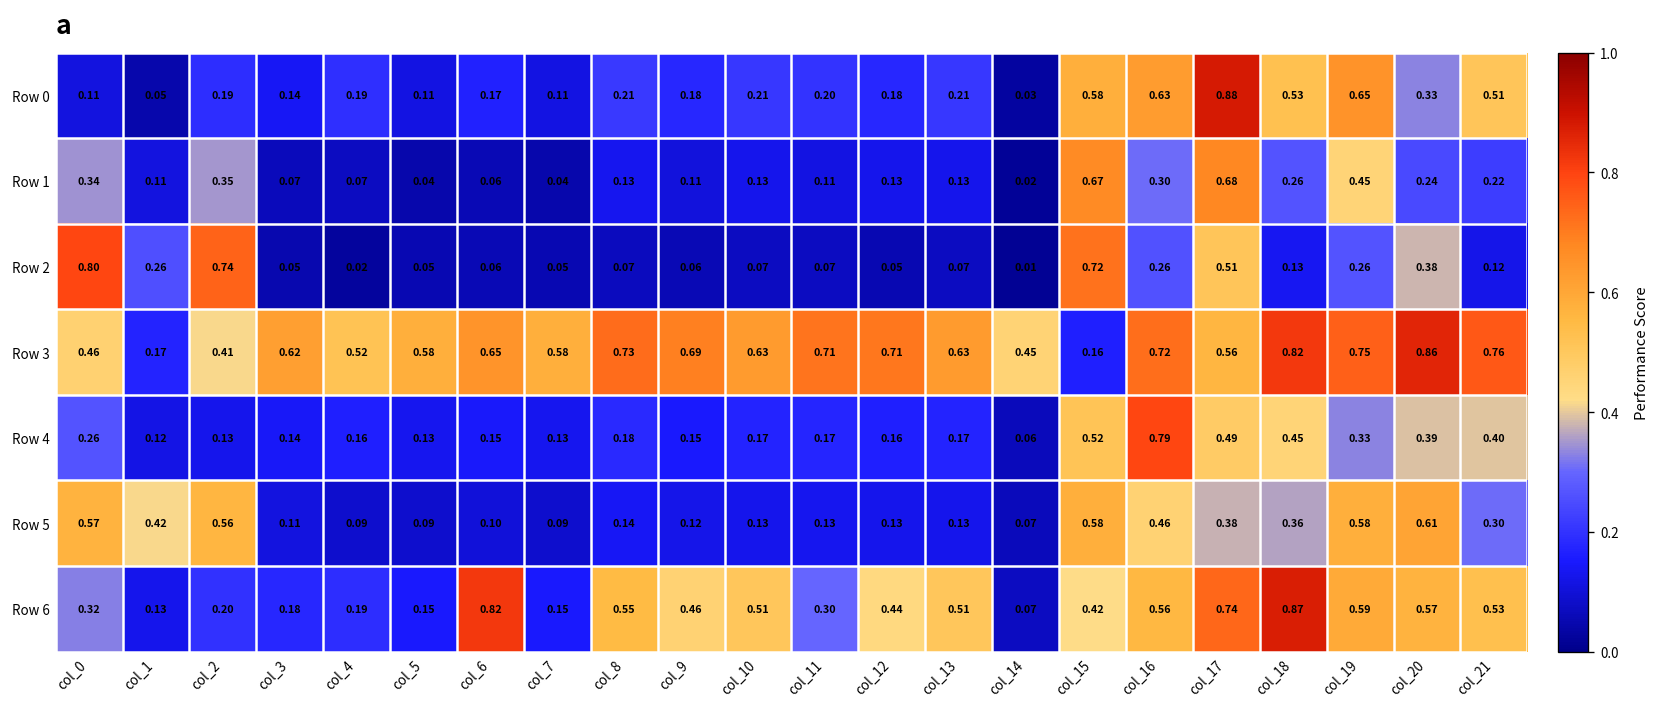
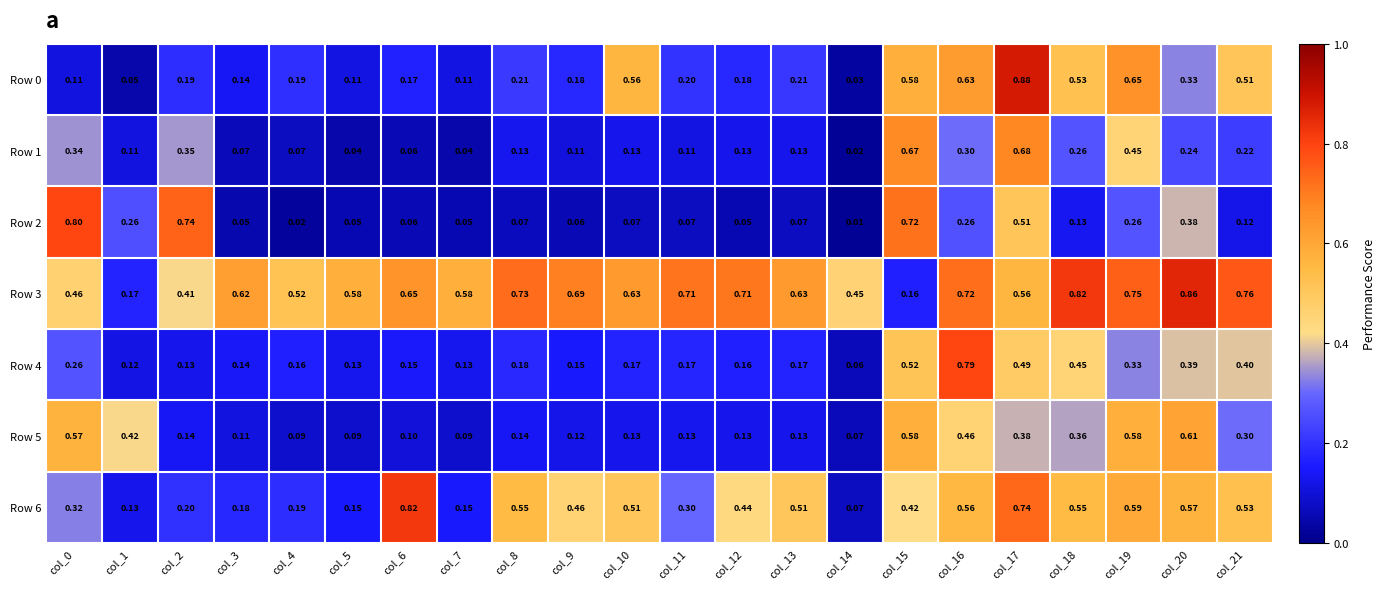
  {
    "Row 0": {
      "col_0": 0.11,
      "col_1": 0.05,
      "col_2": 0.19,
      "col_3": 0.14,
      "col_4": 0.19,
      "col_5": 0.11,
      "col_6": 0.17,
      "col_7": 0.11,
      "col_8": 0.21,
      "col_9": 0.18,
-     "col_10": 0.21,
+     "col_10": 0.56,
      "col_11": 0.20,
      "col_12": 0.18,
      "col_13": 0.21,
      "col_14": 0.03,
      "col_15": 0.58,
      "col_16": 0.63,
      "col_17": 0.88,
      "col_18": 0.53,
      "col_19": 0.65,
      "col_20": 0.33,
      "col_21": 0.51
    },
    "Row 1": {
      "col_0": 0.34,
      "col_1": 0.11,
      "col_2": 0.35,
      "col_3": 0.07,
      "col_4": 0.07,
      "col_5": 0.04,
      "col_6": 0.06,
      "col_7": 0.04,
      "col_8": 0.13,
      "col_9": 0.11,
      "col_10": 0.13,
      "col_11": 0.11,
      "col_12": 0.13,
      "col_13": 0.13,
      "col_14": 0.02,
      "col_15": 0.67,
      "col_16": 0.30,
      "col_17": 0.68,
      "col_18": 0.26,
      "col_19": 0.45,
      "col_20": 0.24,
      "col_21": 0.22
    },
    "Row 2": {
      "col_0": 0.80,
      "col_1": 0.26,
      "col_2": 0.74,
      "col_3": 0.05,
      "col_4": 0.02,
      "col_5": 0.05,
      "col_6": 0.06,
      "col_7": 0.05,
      "col_8": 0.07,
      "col_9": 0.06,
      "col_10": 0.07,
      "col_11": 0.07,
      "col_12": 0.05,
      "col_13": 0.07,
      "col_14": 0.01,
      "col_15": 0.72,
      "col_16": 0.26,
      "col_17": 0.51,
      "col_18": 0.13,
      "col_19": 0.26,
      "col_20": 0.38,
      "col_21": 0.12
    },
    "Row 3": {
      "col_0": 0.46,
      "col_1": 0.17,
      "col_2": 0.41,
      "col_3": 0.62,
      "col_4": 0.52,
      "col_5": 0.58,
      "col_6": 0.65,
      "col_7": 0.58,
      "col_8": 0.73,
      "col_9": 0.69,
      "col_10": 0.63,
      "col_11": 0.71,
      "col_12": 0.71,
      "col_13": 0.63,
      "col_14": 0.45,
      "col_15": 0.16,
      "col_16": 0.72,
      "col_17": 0.56,
      "col_18": 0.82,
      "col_19": 0.75,
      "col_20": 0.86,
      "col_21": 0.76
    },
    "Row 4": {
      "col_0": 0.26,
      "col_1": 0.12,
      "col_2": 0.13,
      "col_3": 0.14,
      "col_4": 0.16,
      "col_5": 0.13,
      "col_6": 0.15,
      "col_7": 0.13,
      "col_8": 0.18,
      "col_9": 0.15,
      "col_10": 0.17,
      "col_11": 0.17,
      "col_12": 0.16,
      "col_13": 0.17,
      "col_14": 0.06,
      "col_15": 0.52,
      "col_16": 0.79,
      "col_17": 0.49,
      "col_18": 0.45,
      "col_19": 0.33,
      "col_20": 0.39,
      "col_21": 0.40
    },
    "Row 5": {
      "col_0": 0.57,
      "col_1": 0.42,
-     "col_2": 0.56,
+     "col_2": 0.14,
      "col_3": 0.11,
      "col_4": 0.09,
      "col_5": 0.09,
      "col_6": 0.10,
      "col_7": 0.09,
      "col_8": 0.14,
      "col_9": 0.12,
      "col_10": 0.13,
      "col_11": 0.13,
      "col_12": 0.13,
      "col_13": 0.13,
      "col_14": 0.07,
      "col_15": 0.58,
      "col_16": 0.46,
      "col_17": 0.38,
      "col_18": 0.36,
      "col_19": 0.58,
      "col_20": 0.61,
      "col_21": 0.30
    },
    "Row 6": {
      "col_0": 0.32,
      "col_1": 0.13,
      "col_2": 0.20,
      "col_3": 0.18,
      "col_4": 0.19,
      "col_5": 0.15,
      "col_6": 0.82,
      "col_7": 0.15,
      "col_8": 0.55,
      "col_9": 0.46,
      "col_10": 0.51,
      "col_11": 0.30,
      "col_12": 0.44,
      "col_13": 0.51,
      "col_14": 0.07,
      "col_15": 0.42,
      "col_16": 0.56,
      "col_17": 0.74,
-     "col_18": 0.87,
+     "col_18": 0.55,
      "col_19": 0.59,
      "col_20": 0.57,
      "col_21": 0.53
    }
  }
